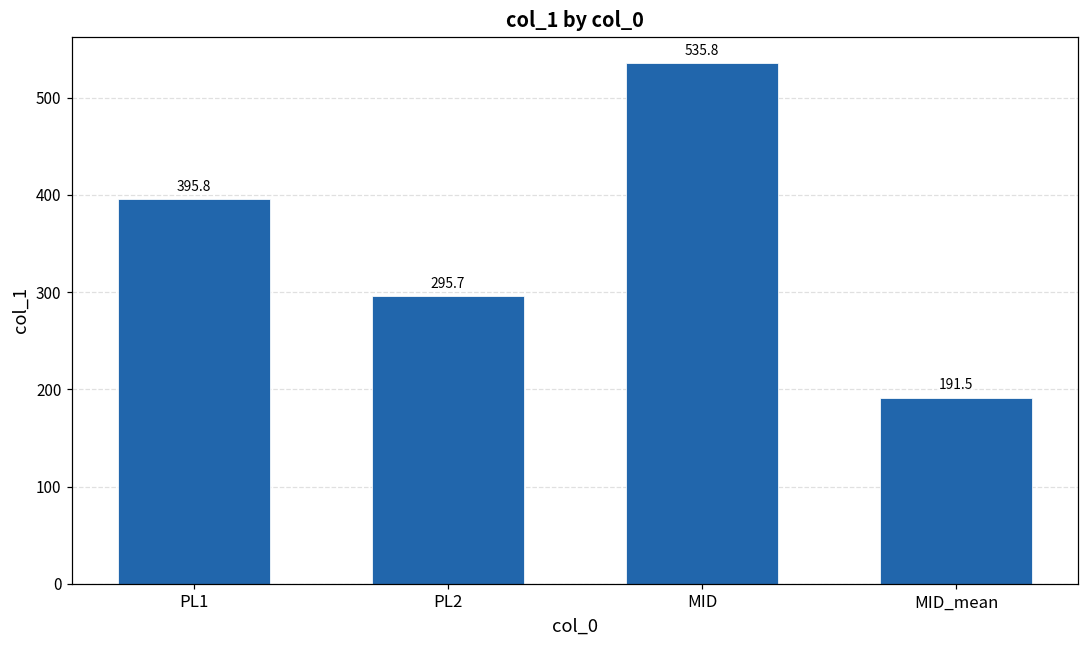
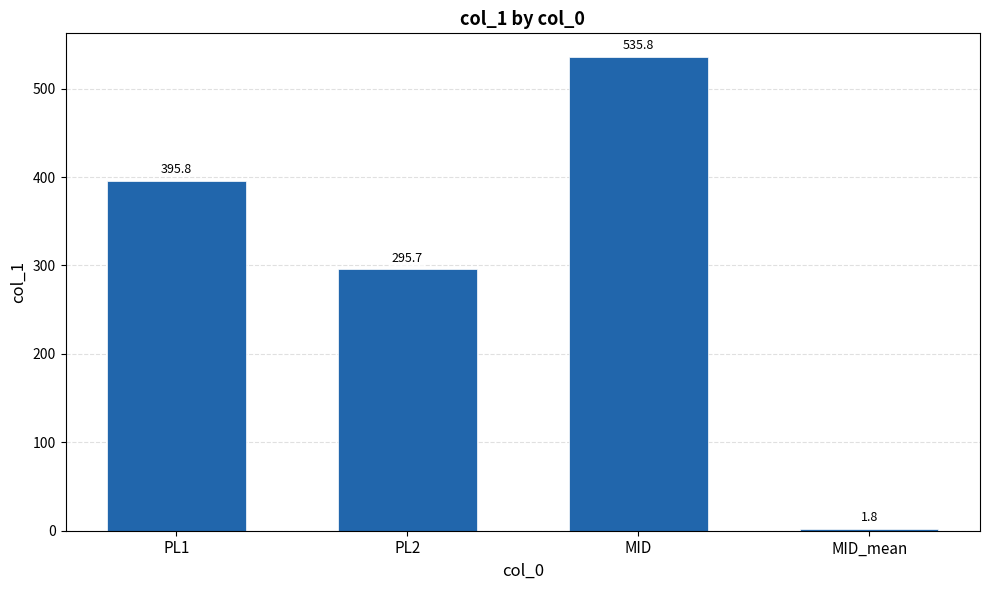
  {
-   "MID_mean": 191.5
+   "MID_mean": 1.8
  }
